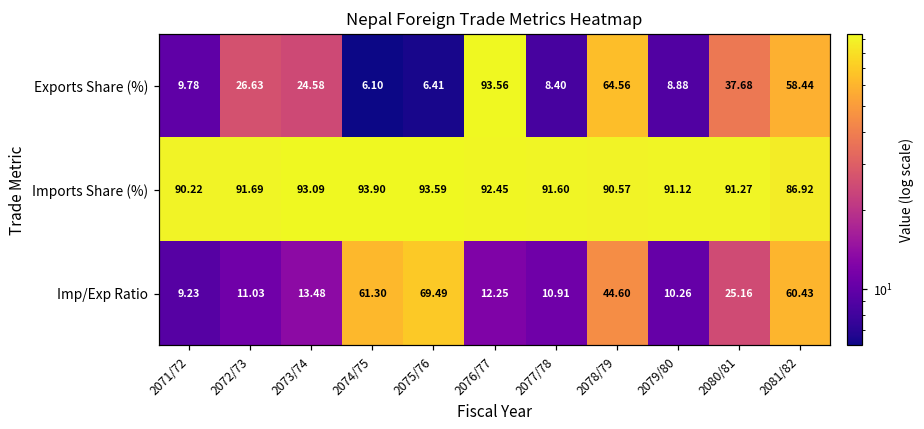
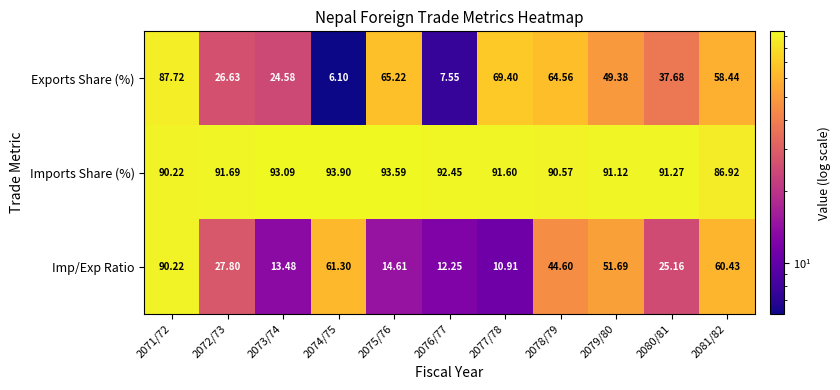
  {
    "Exports Share (%)": {
-     "2071/72": 9.78,
+     "2071/72": 87.72,
      "2072/73": 26.63,
      "2073/74": 24.58,
      "2074/75": 6.10,
-     "2075/76": 6.41,
-     "2076/77": 93.56,
-     "2077/78": 8.40,
+     "2075/76": 65.22,
+     "2076/77": 7.55,
+     "2077/78": 69.40,
      "2078/79": 64.56,
-     "2079/80": 8.88,
+     "2079/80": 49.38,
      "2080/81": 37.68,
      "2081/82": 58.44
    },
    "Imports Share (%)": {
      "2071/72": 90.22,
      "2072/73": 91.69,
      "2073/74": 93.09,
      "2074/75": 93.90,
      "2075/76": 93.59,
      "2076/77": 92.45,
      "2077/78": 91.60,
      "2078/79": 90.57,
      "2079/80": 91.12,
      "2080/81": 91.27,
      "2081/82": 86.92
    },
    "Imp/Exp Ratio": {
-     "2071/72": 9.23,
-     "2072/73": 11.03,
+     "2071/72": 90.22,
+     "2072/73": 27.80,
      "2073/74": 13.48,
      "2074/75": 61.30,
-     "2075/76": 69.49,
+     "2075/76": 14.61,
      "2076/77": 12.25,
      "2077/78": 10.91,
      "2078/79": 44.60,
-     "2079/80": 10.26,
+     "2079/80": 51.69,
      "2080/81": 25.16,
      "2081/82": 60.43
    }
  }
